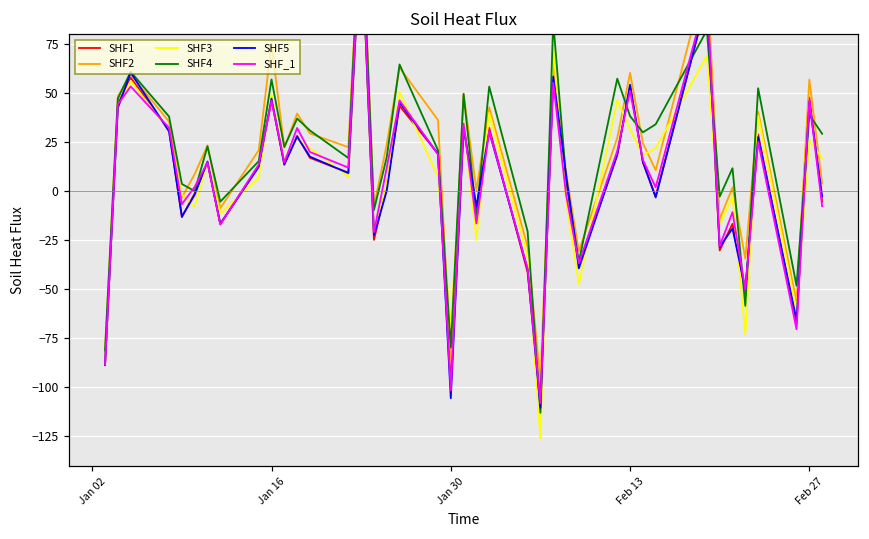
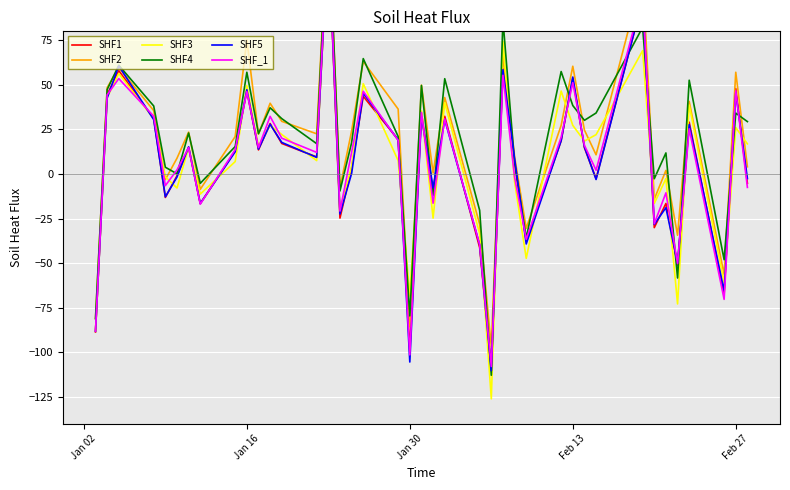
  {
    "SHF1": {
      "Jan 30": -99
    },
    "SHF2": {
      "Jan 30": -86,
      "Feb 13": 60,
      "Feb 27": 57
    },
    "SHF3": {
      "Jan 16": 50,
      "Jan 30": -68,
-     "Feb 13": 32,
+     "Feb 13": 27,
      "Feb 27": 26
    },
    "SHF4": {
      "Jan 16": 57,
      "Jan 30": -80,
      "Feb 13": 38,
-     "Feb 27": 39
+     "Feb 27": 34
    },
    "SHF5": {
      "Jan 30": -106
    },
    "SHF_1": {
      "Jan 30": -102,
      "Feb 13": 51
    }
  }
